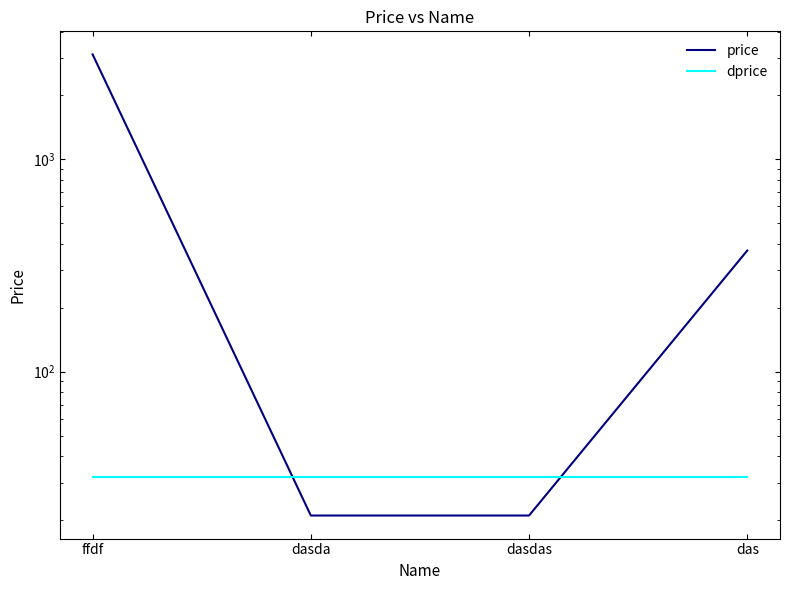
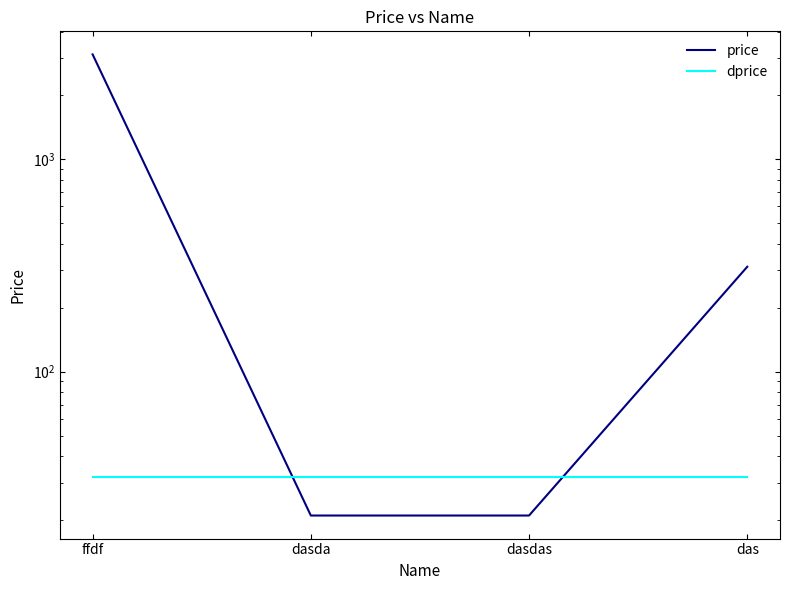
  {
    "price": {
      "ffdf": 3100,
      "dasda": 21,
      "dasdas": 21,
-     "das": 370
+     "das": 310
    },
    "dprice": {
      "ffdf": 32,
      "dasda": 32,
      "dasdas": 32,
      "das": 32
    }
  }
